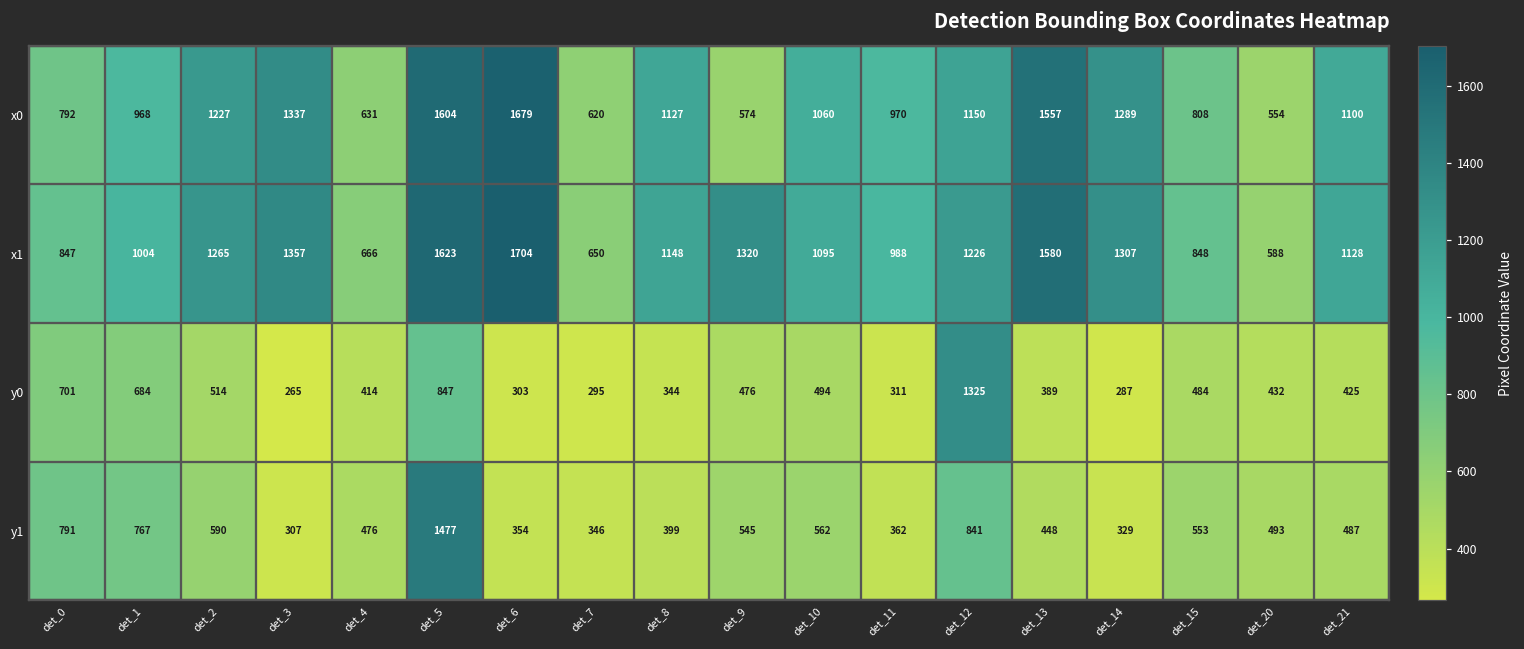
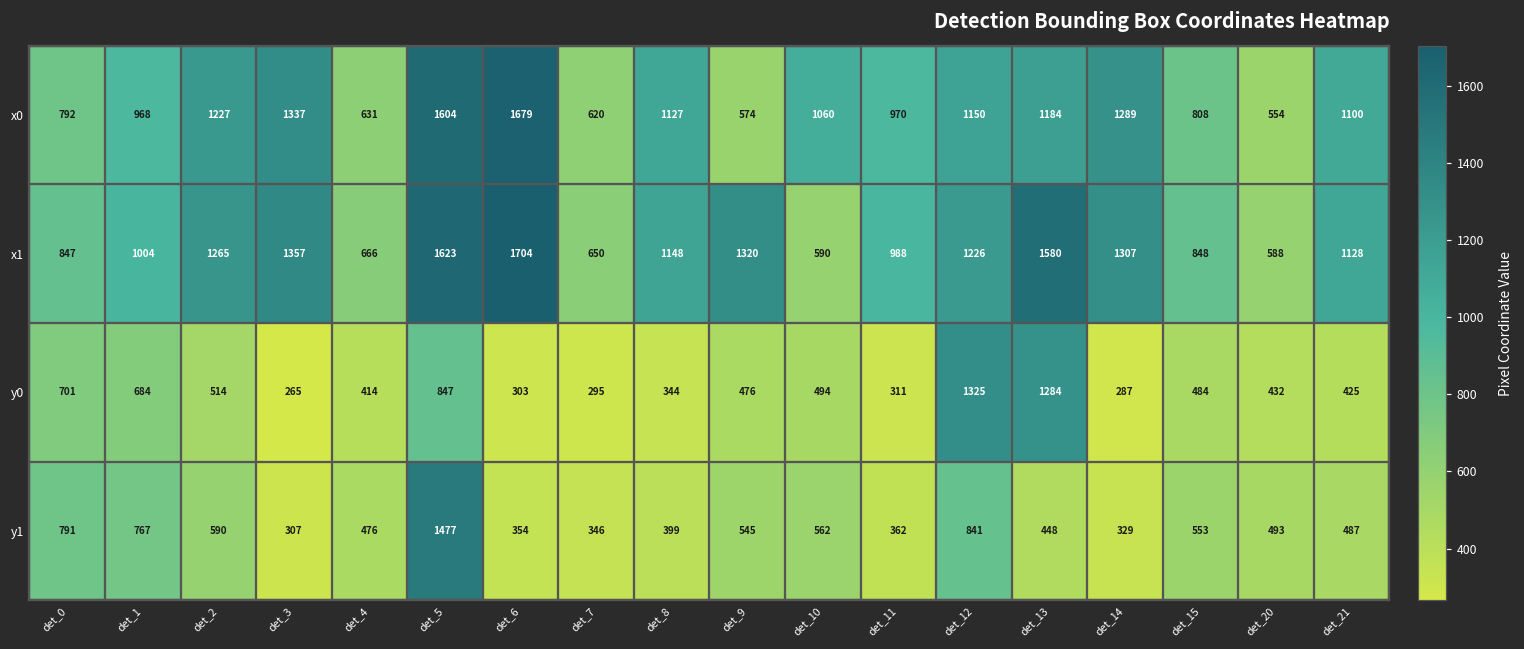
  {
    "x0": {
      "det_0": 792,
      "det_1": 968,
      "det_2": 1227,
      "det_3": 1337,
      "det_4": 631,
      "det_5": 1604,
      "det_6": 1679,
      "det_7": 620,
      "det_8": 1127,
      "det_9": 574,
      "det_10": 1060,
      "det_11": 970,
      "det_12": 1150,
-     "det_13": 1557,
+     "det_13": 1184,
      "det_14": 1289,
      "det_15": 808,
      "det_20": 554,
      "det_21": 1100
    },
    "x1": {
      "det_0": 847,
      "det_1": 1004,
      "det_2": 1265,
      "det_3": 1357,
      "det_4": 666,
      "det_5": 1623,
      "det_6": 1704,
      "det_7": 650,
      "det_8": 1148,
      "det_9": 1320,
-     "det_10": 1095,
+     "det_10": 590,
      "det_11": 988,
      "det_12": 1226,
      "det_13": 1580,
      "det_14": 1307,
      "det_15": 848,
      "det_20": 588,
      "det_21": 1128
    },
    "y0": {
      "det_0": 701,
      "det_1": 684,
      "det_2": 514,
      "det_3": 265,
      "det_4": 414,
      "det_5": 847,
      "det_6": 303,
      "det_7": 295,
      "det_8": 344,
      "det_9": 476,
      "det_10": 494,
      "det_11": 311,
      "det_12": 1325,
-     "det_13": 389,
+     "det_13": 1284,
      "det_14": 287,
      "det_15": 484,
      "det_20": 432,
      "det_21": 425
    },
    "y1": {
      "det_0": 791,
      "det_1": 767,
      "det_2": 590,
      "det_3": 307,
      "det_4": 476,
      "det_5": 1477,
      "det_6": 354,
      "det_7": 346,
      "det_8": 399,
      "det_9": 545,
      "det_10": 562,
      "det_11": 362,
      "det_12": 841,
      "det_13": 448,
      "det_14": 329,
      "det_15": 553,
      "det_20": 493,
      "det_21": 487
    }
  }
